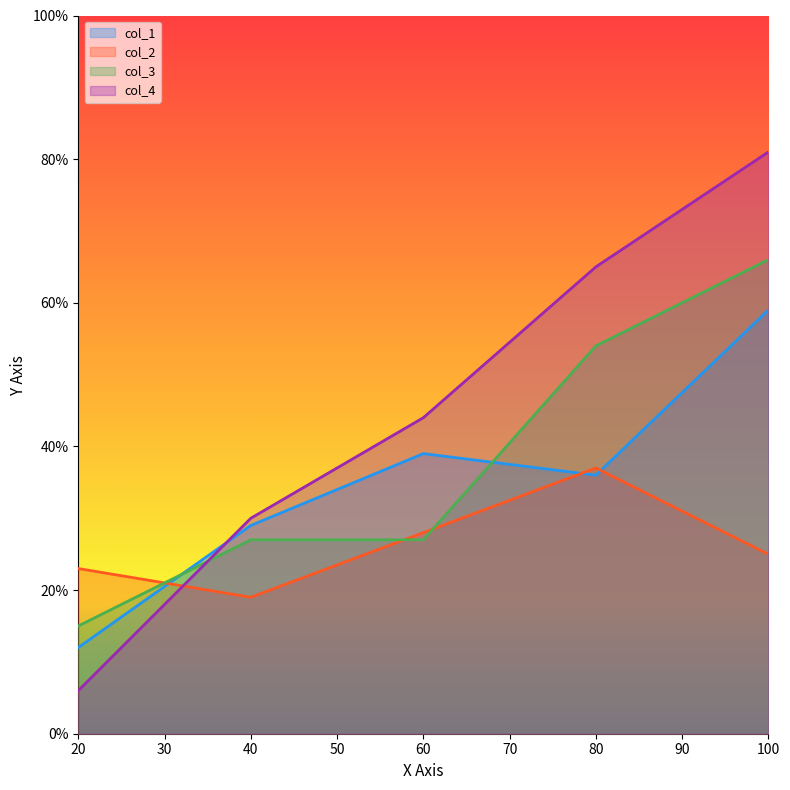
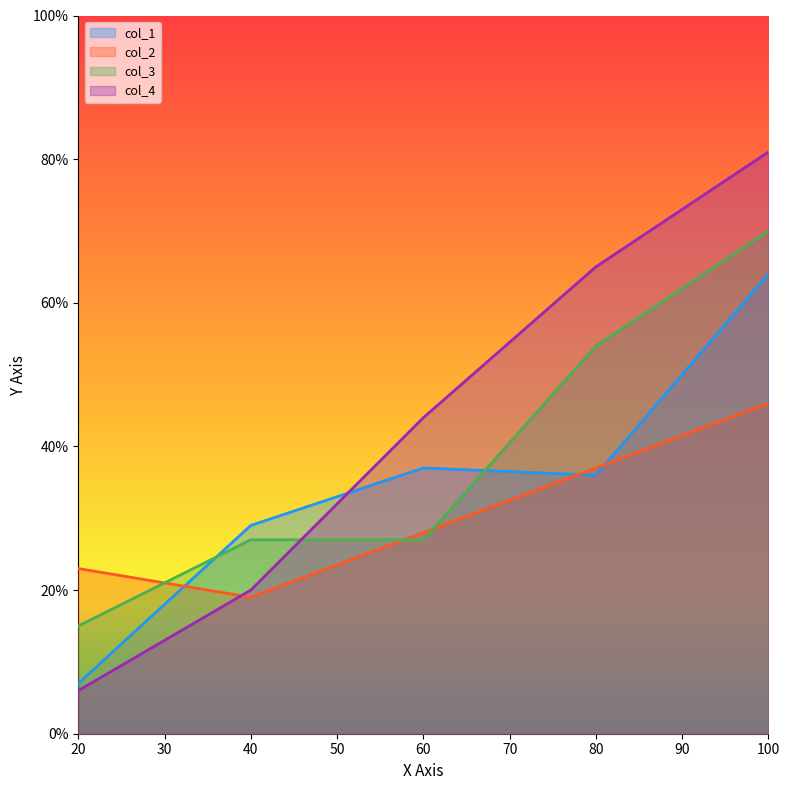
  {
    "col_1": {
-     "20": "12%",
+     "20": "7%",
      "40": "29%",
-     "60": "39%",
+     "60": "37%",
      "80": "36%",
-     "100": "59%"
+     "100": "64%"
    },
    "col_2": {
      "20": "23%",
      "40": "19%",
      "60": "28%",
      "80": "37%",
-     "100": "25%"
+     "100": "46%"
    },
    "col_3": {
      "20": "15%",
      "40": "27%",
      "60": "27%",
      "80": "54%",
-     "100": "66%"
+     "100": "70%"
    },
    "col_4": {
      "20": "6%",
-     "40": "30%",
+     "40": "20%",
      "60": "44%",
      "80": "65%",
      "100": "81%"
    }
  }
